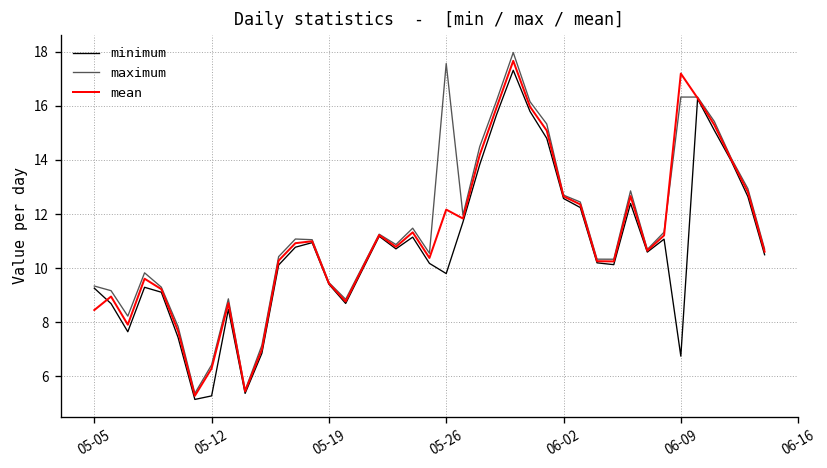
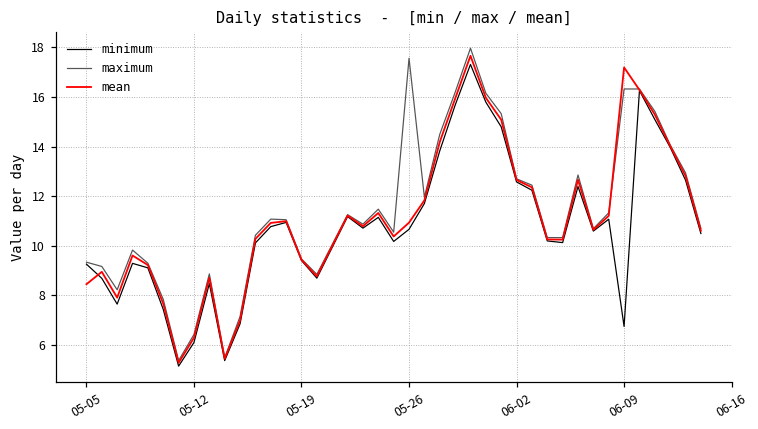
  {
    "minimum": {
-     "05-12": 5.3,
-     "05-26": 9.8,
+     "05-12": 6.1,
+     "05-26": 10.7,
      "06-09": 6.7
    },
    "maximum": {
      "05-12": 6.4,
      "05-26": 17.6,
      "06-09": 16.3
    },
    "mean": {
      "05-05": 8.4,
      "05-12": 6.3,
-     "05-26": 12.2,
+     "05-26": 10.9,
      "06-09": 17.2
    }
  }
